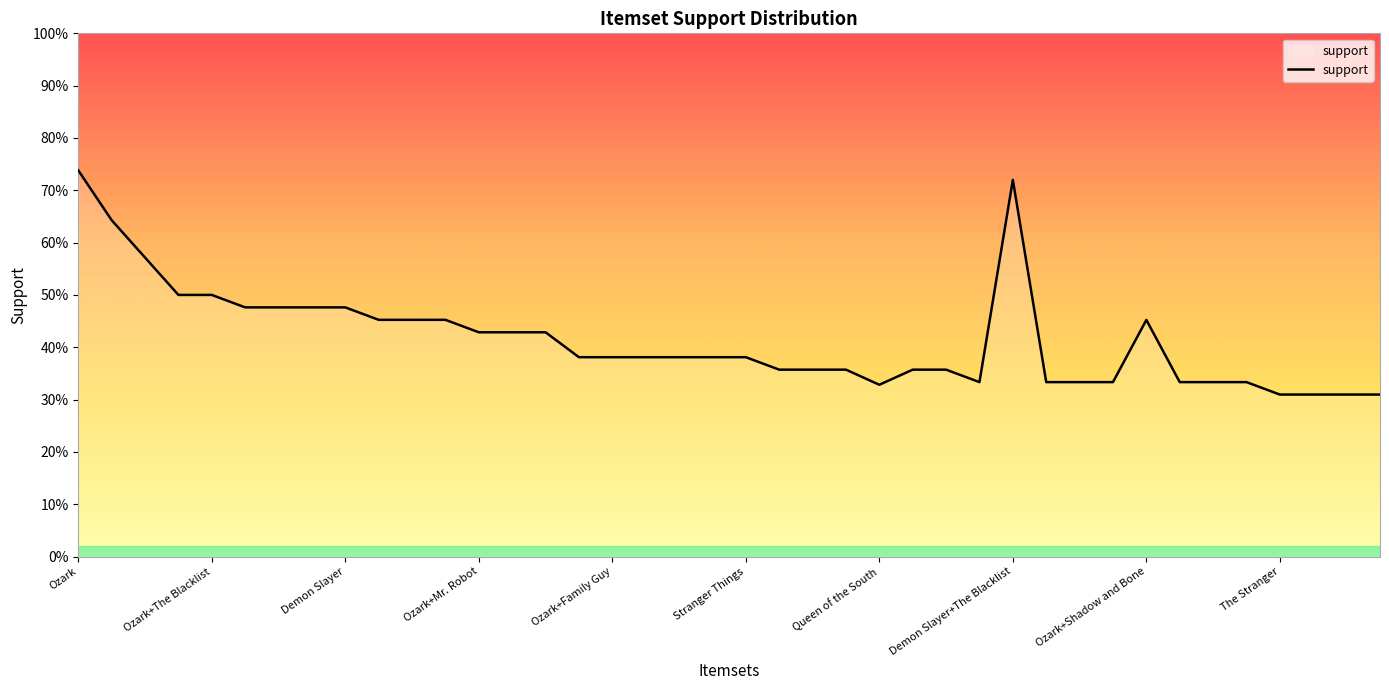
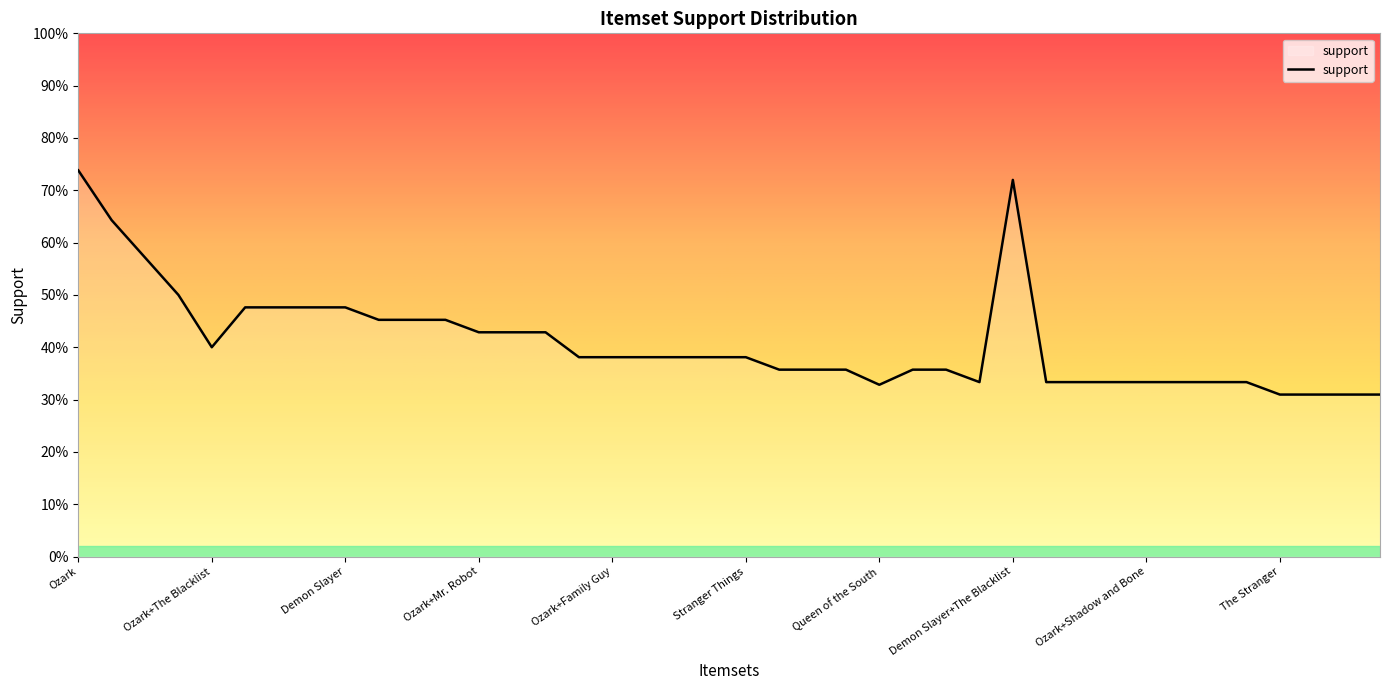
  {
    "Ozark": "74%",
-   "Ozark+The Blacklist": "50%",
+   "Ozark+The Blacklist": "40%",
    "Demon Slayer": "48%",
    "Ozark+Mr. Robot": "43%",
    "Ozark+Family Guy": "38%",
    "Stranger Things": "38%",
    "Queen of the South": "33%",
    "Demon Slayer+The Blacklist": "72%",
-   "Ozark+Shadow and Bone": "45%",
+   "Ozark+Shadow and Bone": "33%",
    "The Stranger": "31%"
  }
